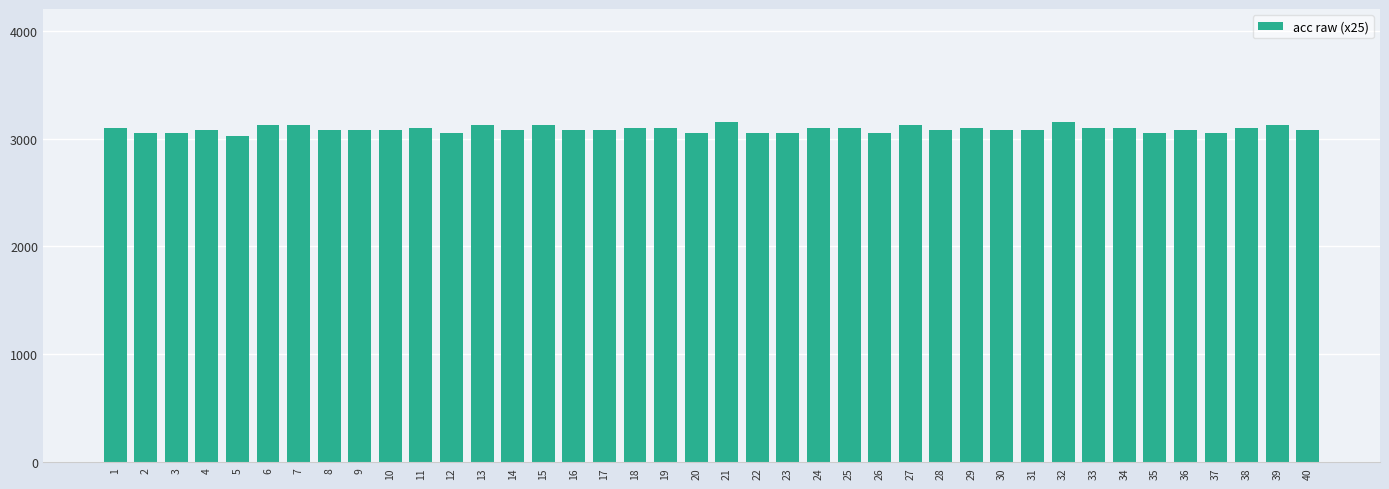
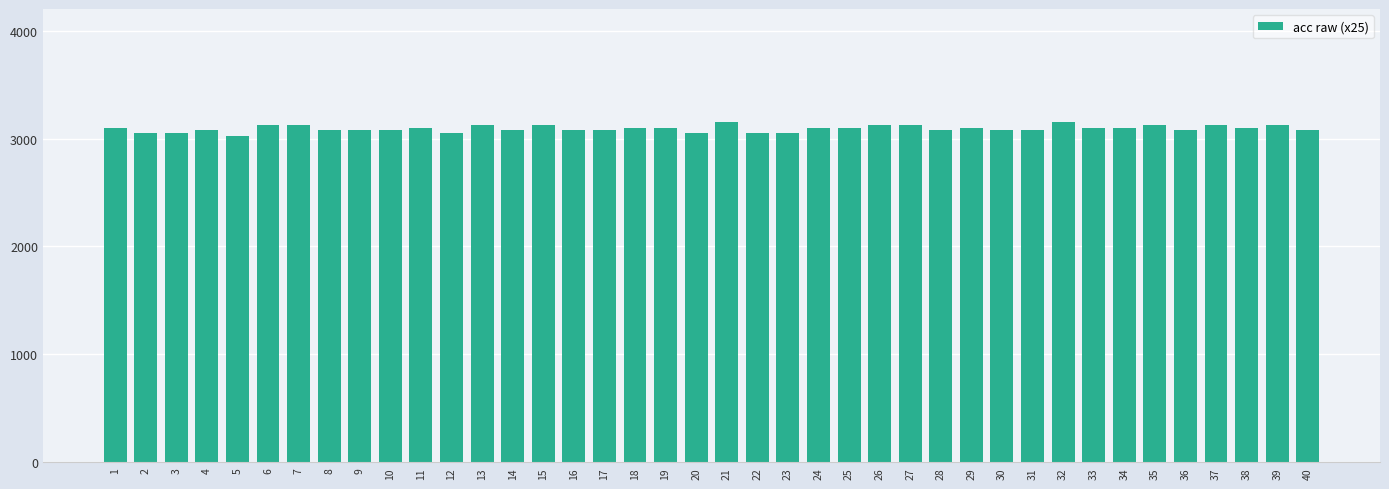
  {
    "1": 3100,
    "2": 3050,
    "3": 3050,
    "4": 3080,
    "5": 3030,
    "6": 3130,
    "7": 3130,
    "8": 3080,
    "9": 3080,
    "10": 3080,
    "11": 3100,
    "12": 3050,
    "13": 3130,
    "14": 3080,
    "15": 3130,
    "16": 3080,
    "17": 3080,
    "18": 3100,
    "19": 3100,
    "20": 3050,
    "21": 3150,
    "22": 3050,
    "23": 3050,
    "24": 3100,
    "25": 3100,
-   "26": 3050,
+   "26": 3130,
    "27": 3130,
    "28": 3080,
    "29": 3100,
    "30": 3080,
    "31": 3080,
    "32": 3150,
    "33": 3100,
    "34": 3100,
-   "35": 3050,
+   "35": 3130,
    "36": 3080,
-   "37": 3050,
+   "37": 3130,
    "38": 3100,
    "39": 3130,
    "40": 3080
  }
